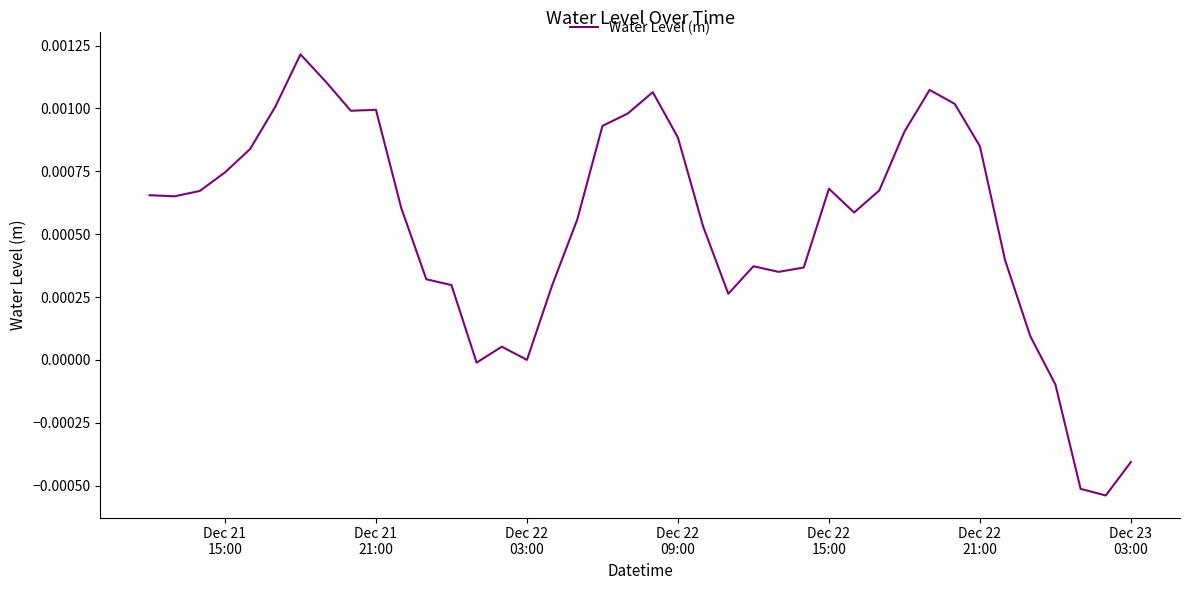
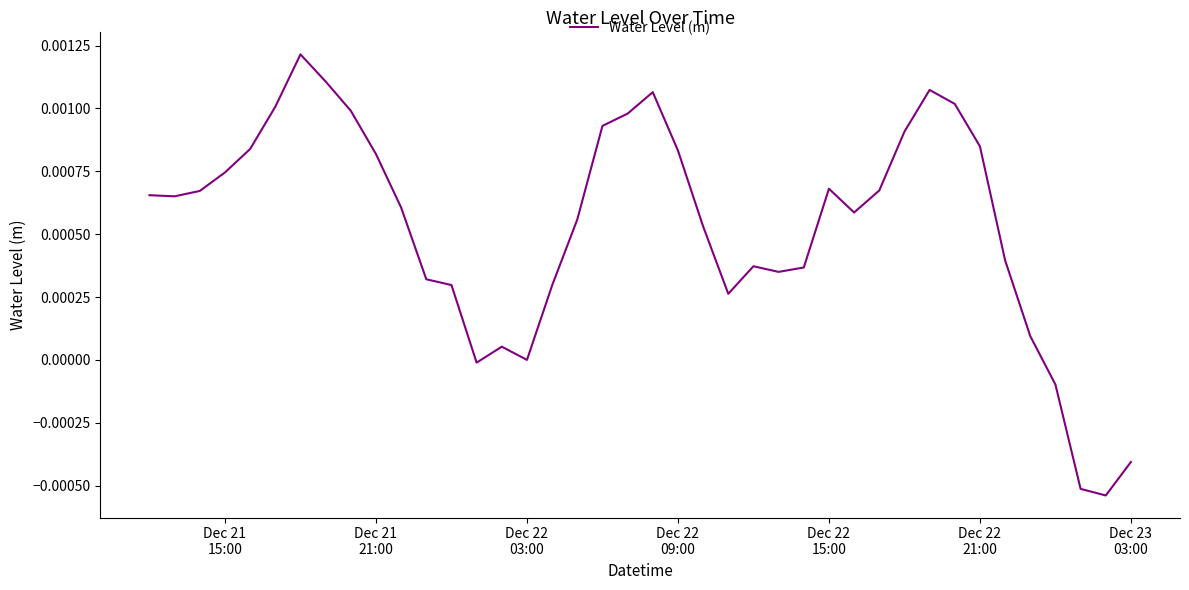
  {
    "Dec 21 15:00": 0.00075,
-   "Dec 21 21:00": 0.00099,
+   "Dec 21 21:00": 0.00082,
    "Dec 22 03:00": 0.00000,
-   "Dec 22 09:00": 0.00088,
+   "Dec 22 09:00": 0.00083,
    "Dec 22 15:00": 0.00068,
    "Dec 22 21:00": 0.00085,
    "Dec 23 03:00": -0.00041
  }
